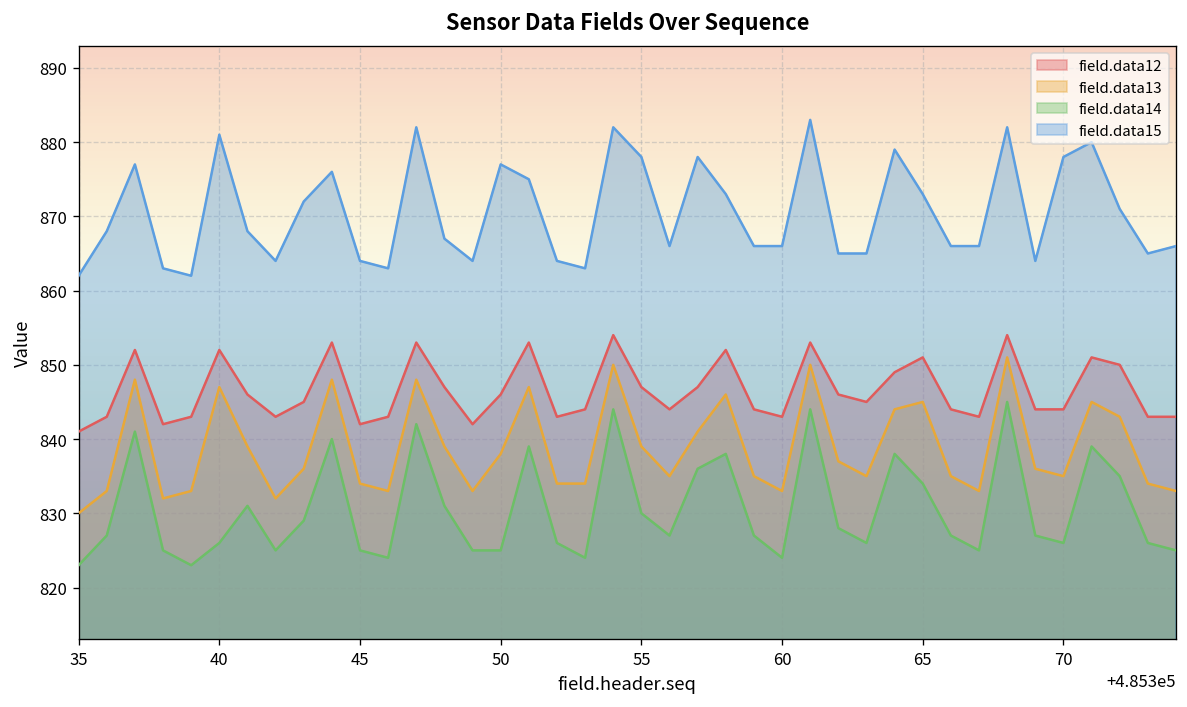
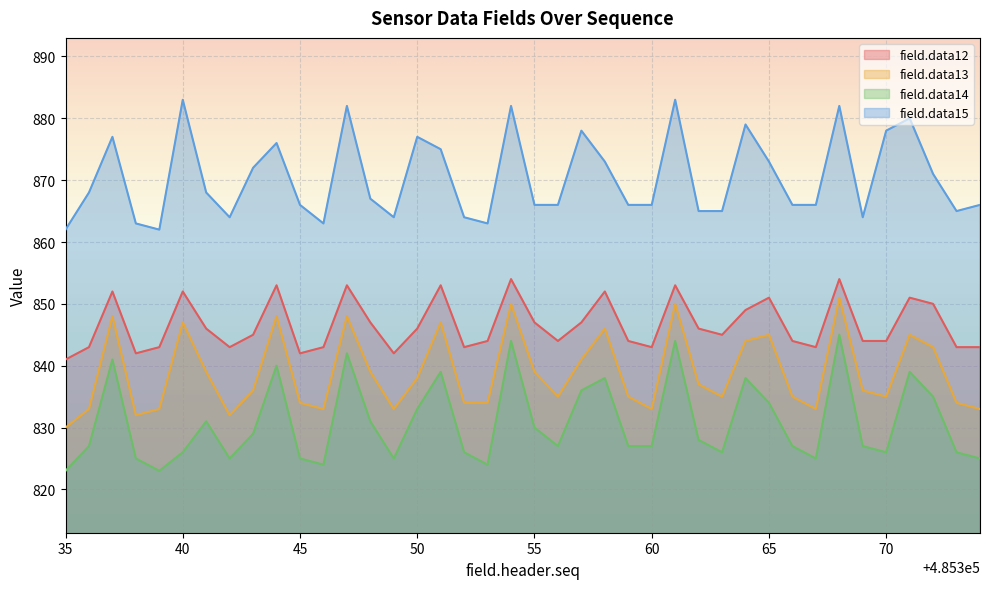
  {
    "field.data14": {
      "35": 823,
      "40": 826,
      "45": 825,
-     "50": 825,
+     "50": 833,
      "55": 830,
-     "60": 824,
+     "60": 827,
      "65": 834,
      "70": 826
    },
    "field.data15": {
      "35": 862,
-     "40": 881,
-     "45": 864,
+     "40": 883,
+     "45": 866,
      "50": 877,
-     "55": 878,
+     "55": 866,
      "60": 866,
      "65": 873,
      "70": 878
    }
  }
